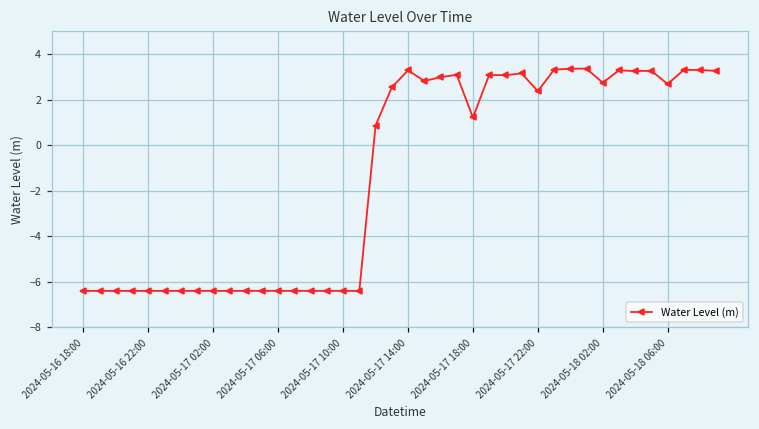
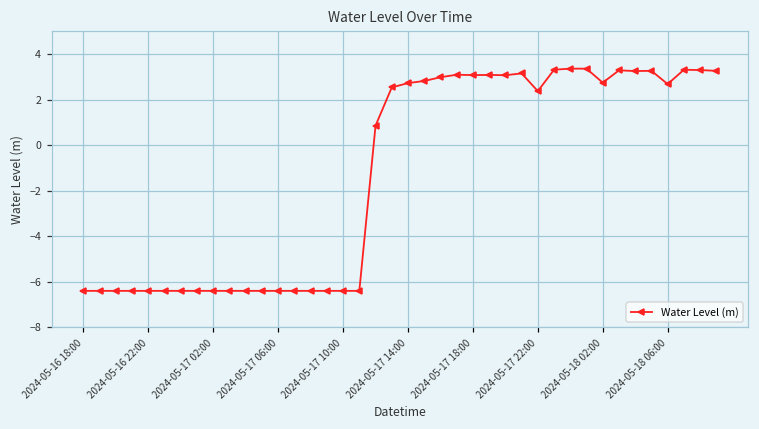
  {
    "2024-05-16 18:00": -6.4,
    "2024-05-16 22:00": -6.4,
    "2024-05-17 02:00": -6.4,
    "2024-05-17 06:00": -6.4,
    "2024-05-17 10:00": -6.4,
-   "2024-05-17 14:00": 3.3,
-   "2024-05-17 18:00": 1.2,
+   "2024-05-17 14:00": 2.7,
+   "2024-05-17 18:00": 3.1,
    "2024-05-17 22:00": 2.4,
    "2024-05-18 02:00": 2.7,
    "2024-05-18 06:00": 2.7
  }
